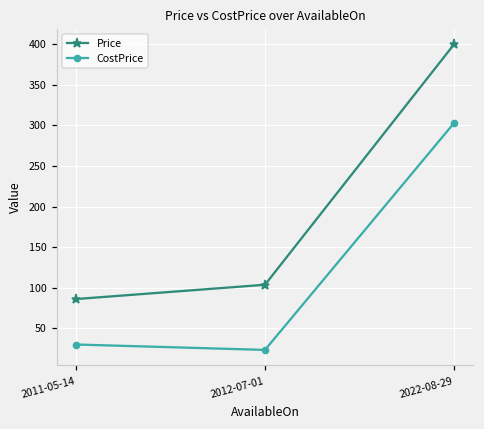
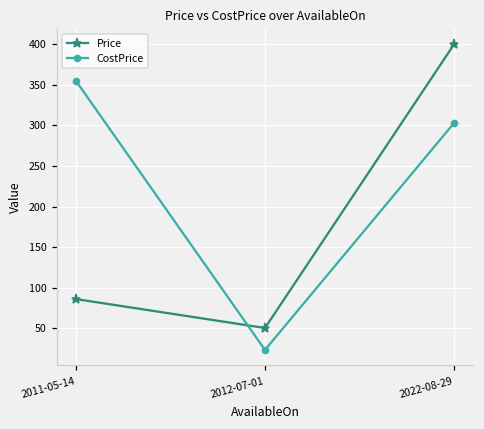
  {
    "Price": {
      "2011-05-14": 90,
-     "2012-07-01": 100,
+     "2012-07-01": 50,
      "2022-08-29": 400
    },
    "CostPrice": {
-     "2011-05-14": 30,
+     "2011-05-14": 360,
      "2012-07-01": 20,
      "2022-08-29": 300
    }
  }
